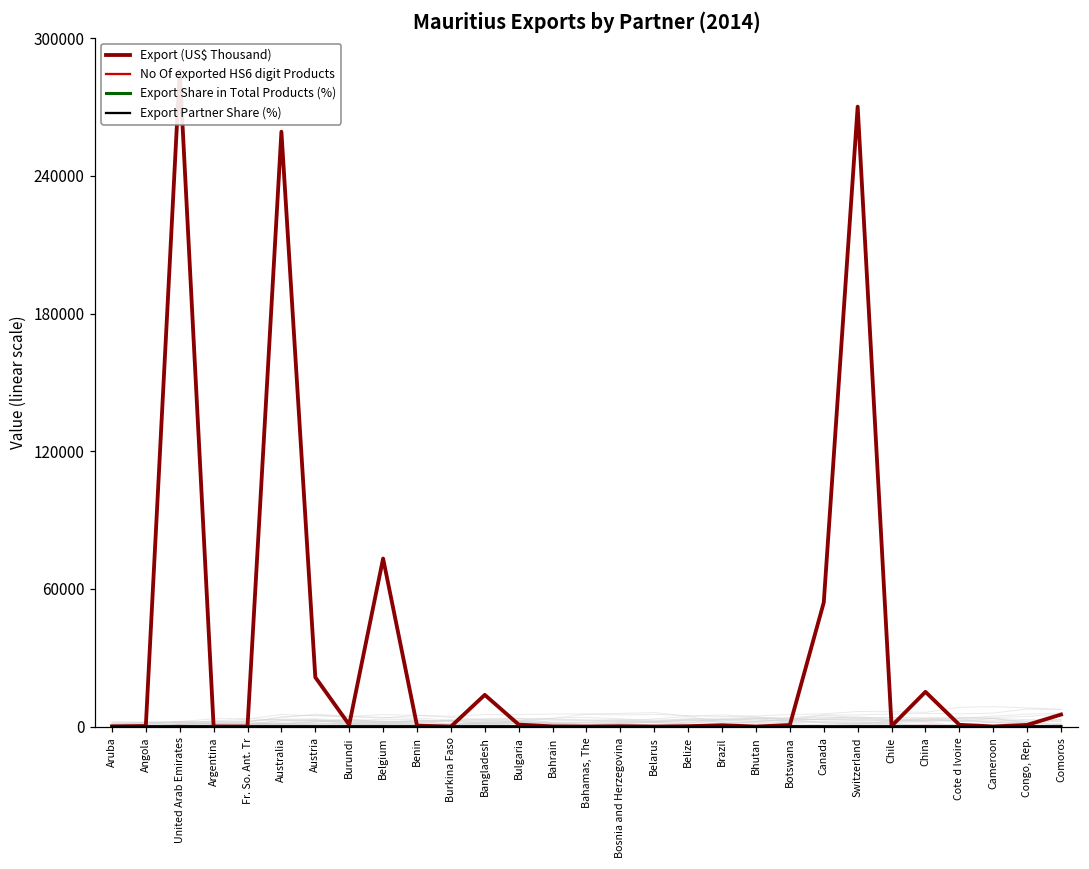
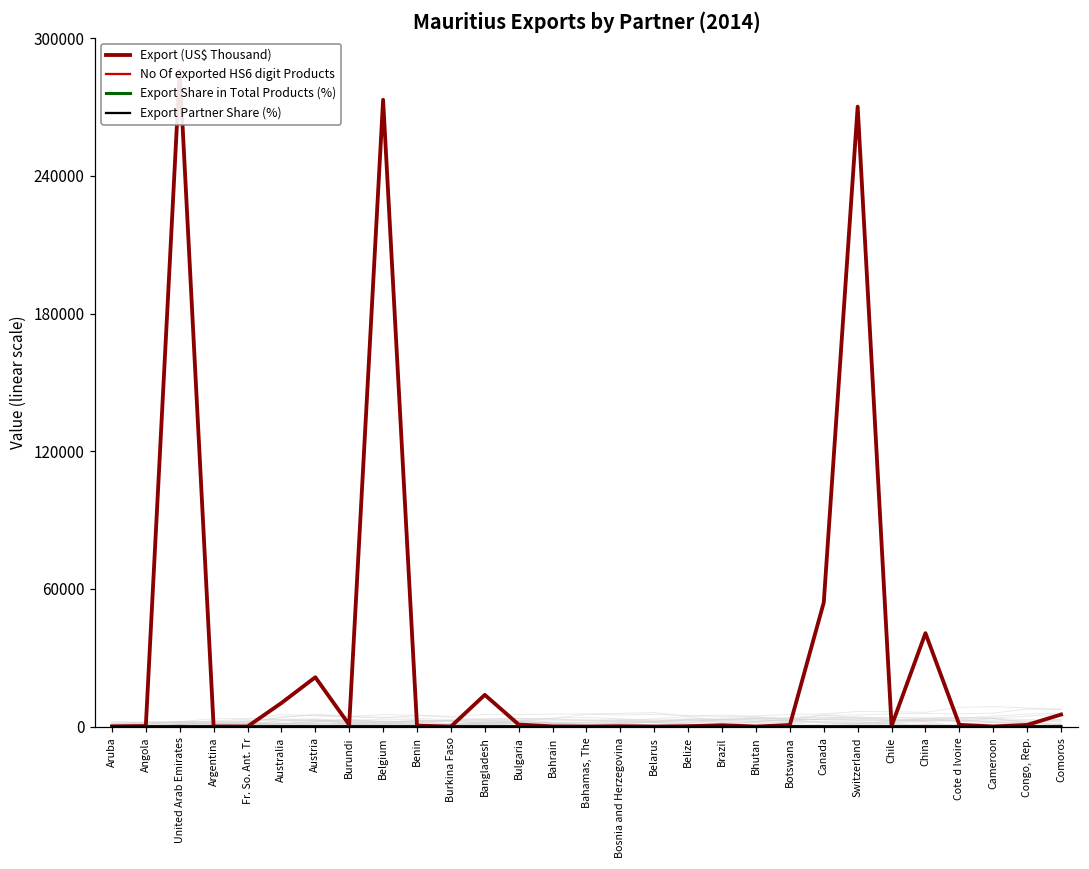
  {
    "Export (US$ Thousand)": {
-     "Australia": 259000,
+     "Australia": 10000,
      "Austria": 21000,
-     "Belgium": 73000,
+     "Belgium": 273000,
      "Bangladesh": 14000,
      "Canada": 54000,
      "Switzerland": 270000,
-     "China": 15000
+     "China": 41000
    }
  }
